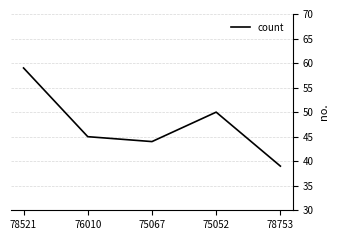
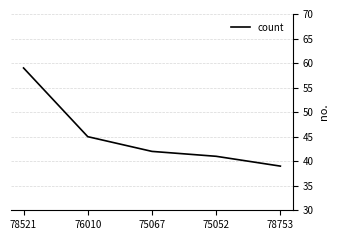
  {
    "78521": 59,
    "76010": 45,
-   "75067": 44,
-   "75052": 50,
+   "75067": 42,
+   "75052": 41,
    "78753": 39
  }
